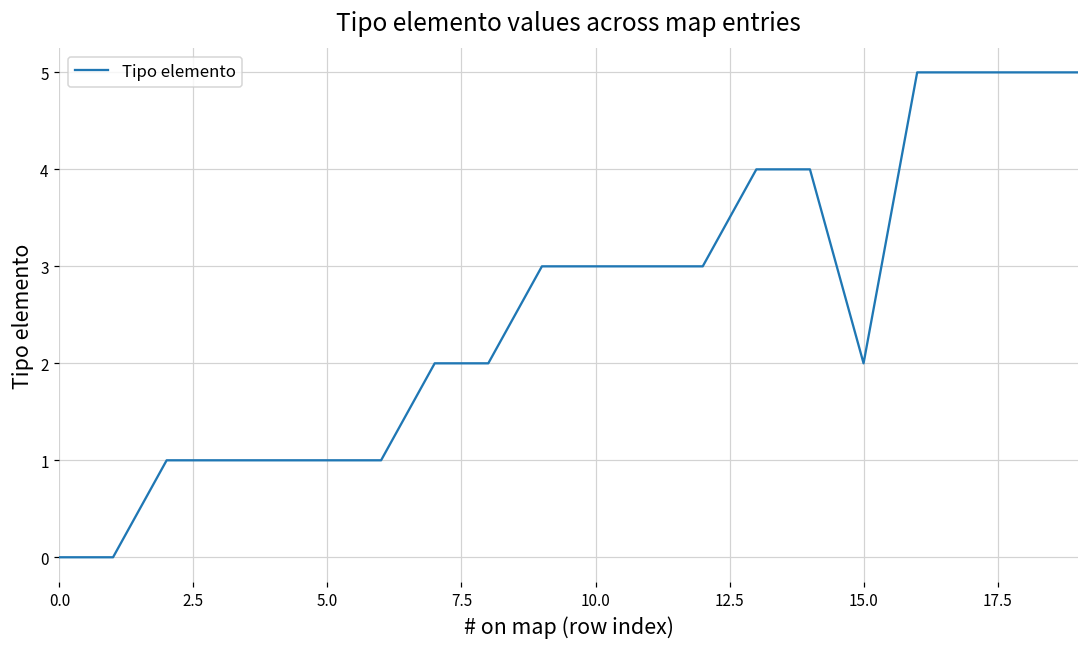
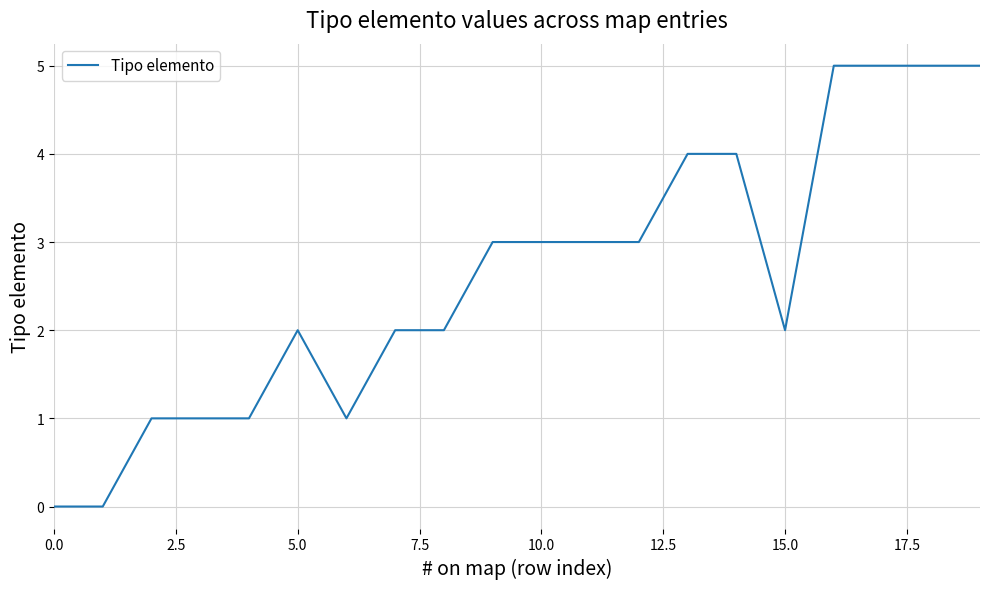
  {
    "0.0": 0,
-   "5.0": 1,
+   "5.0": 2,
    "10.0": 3,
    "15.0": 2
  }
